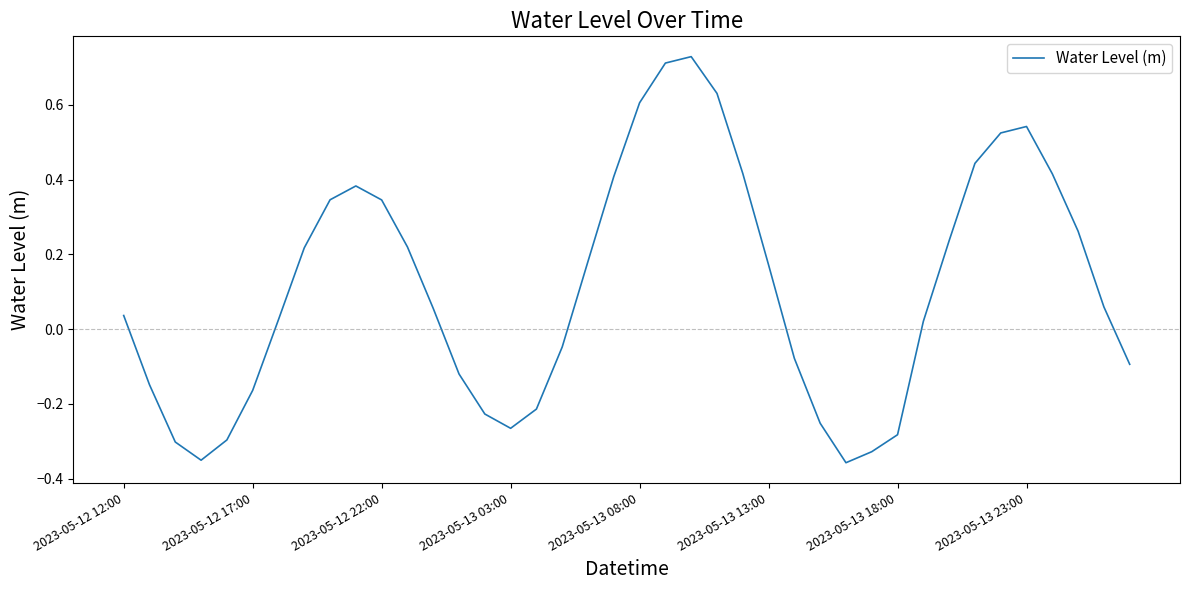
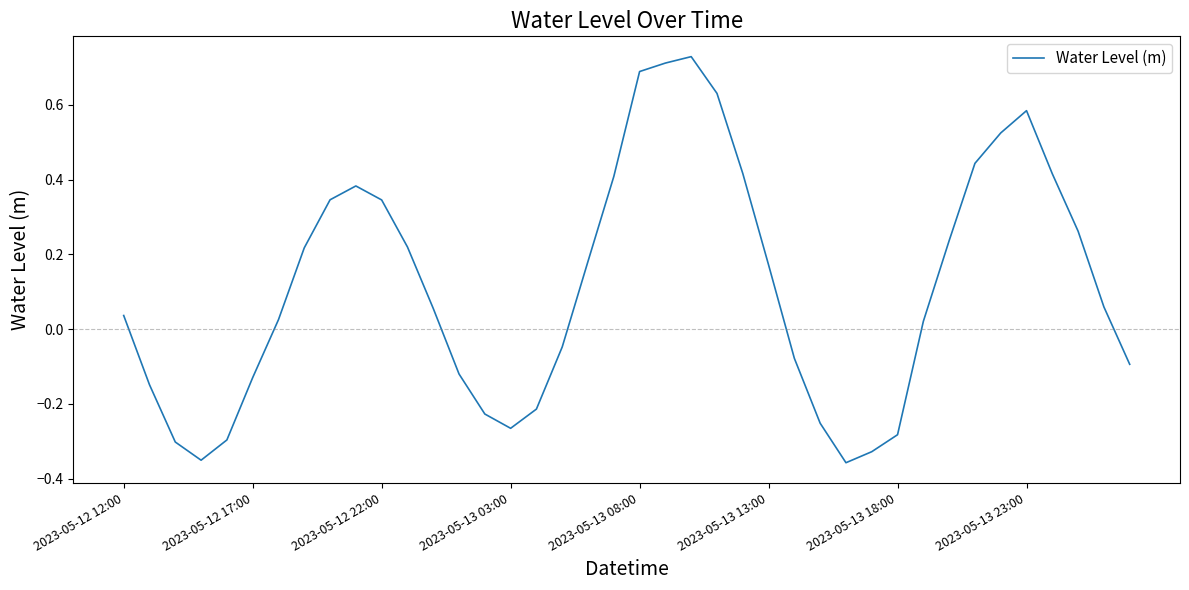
  {
    "2023-05-12 12:00": 0.04,
-   "2023-05-12 17:00": -0.16,
+   "2023-05-12 17:00": -0.13,
    "2023-05-12 22:00": 0.35,
    "2023-05-13 03:00": -0.27,
-   "2023-05-13 08:00": 0.61,
+   "2023-05-13 08:00": 0.69,
    "2023-05-13 13:00": 0.17,
    "2023-05-13 18:00": -0.28,
-   "2023-05-13 23:00": 0.54
+   "2023-05-13 23:00": 0.58
  }
